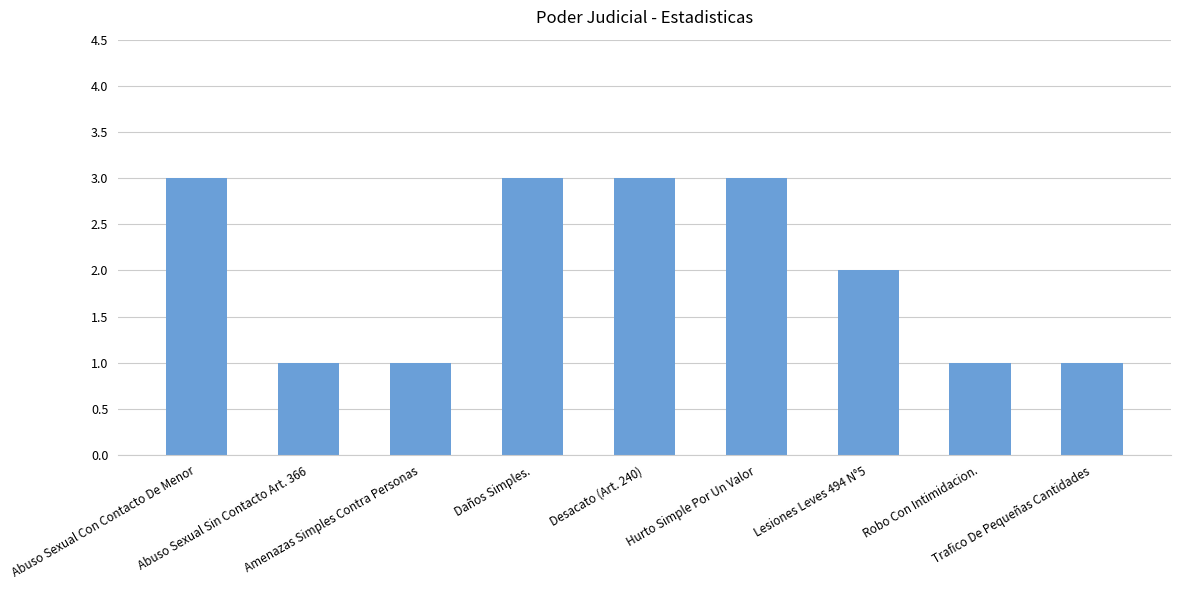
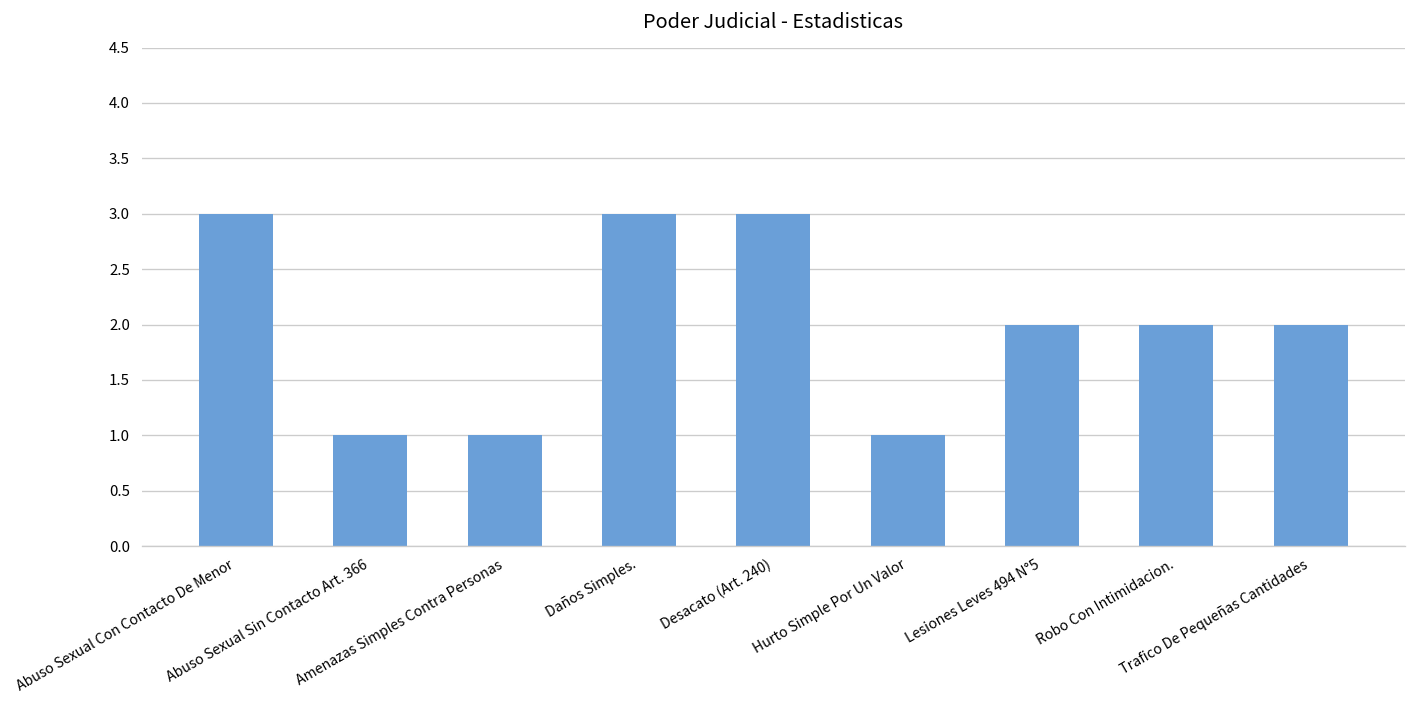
  {
    "Abuso Sexual Con Contacto De Menor": 3,
    "Abuso Sexual Sin Contacto Art. 366": 1,
    "Amenazas Simples Contra Personas": 1,
    "Daños Simples.": 3,
    "Desacato (Art. 240)": 3,
-   "Hurto Simple Por Un Valor": 3,
+   "Hurto Simple Por Un Valor": 1,
    "Lesiones Leves 494 N°5": 2,
-   "Robo Con Intimidacion.": 1,
-   "Trafico De Pequeñas Cantidades": 1
+   "Robo Con Intimidacion.": 2,
+   "Trafico De Pequeñas Cantidades": 2
  }
